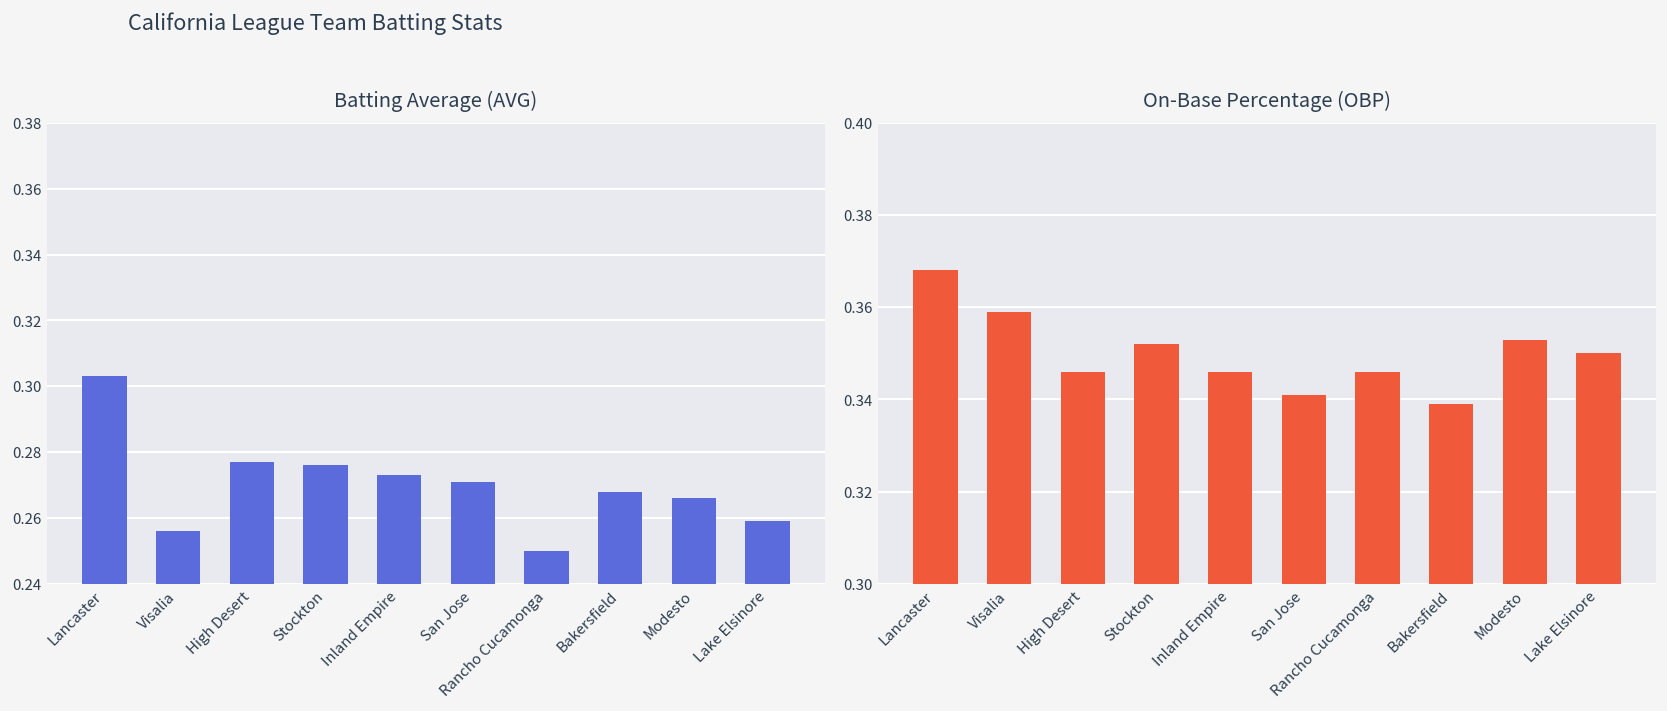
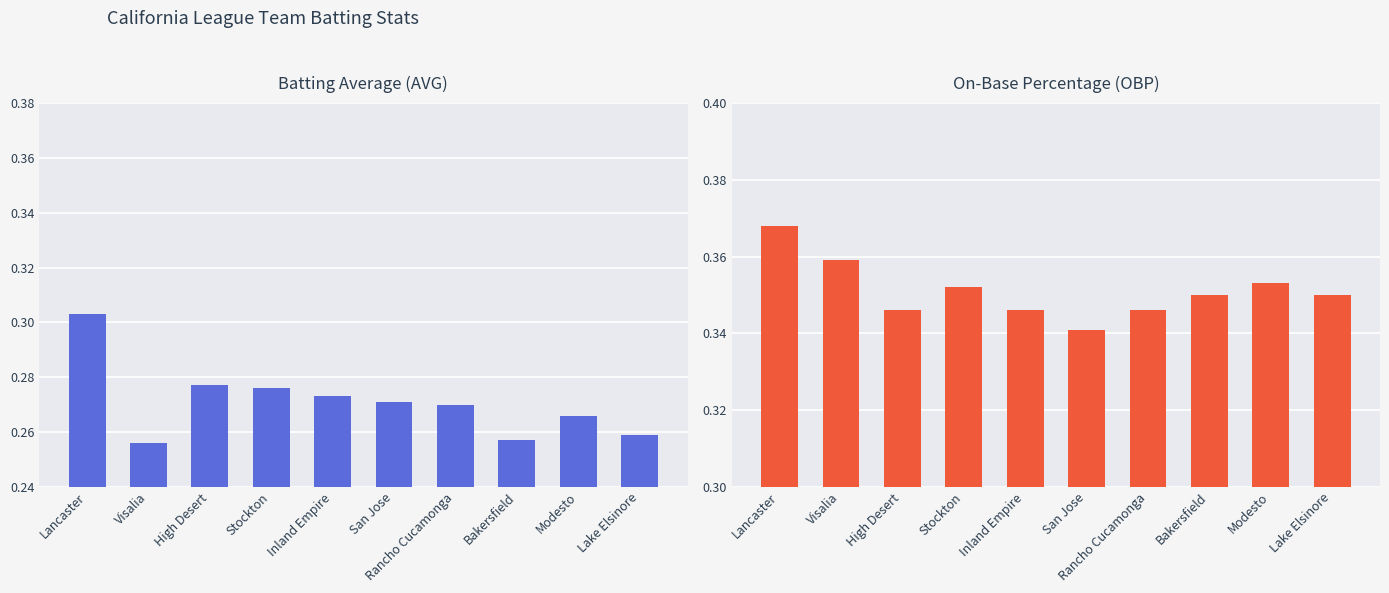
  {
    "Batting Average (AVG)": {
      "Lancaster": 0.303,
      "Visalia": 0.256,
      "High Desert": 0.277,
      "Stockton": 0.276,
      "Inland Empire": 0.273,
      "San Jose": 0.271,
-     "Rancho Cucamonga": 0.25,
-     "Bakersfield": 0.268,
+     "Rancho Cucamonga": 0.27,
+     "Bakersfield": 0.257,
      "Modesto": 0.266,
      "Lake Elsinore": 0.259
    },
    "On-Base Percentage (OBP)": {
      "Lancaster": 0.368,
      "Visalia": 0.359,
      "High Desert": 0.346,
      "Stockton": 0.352,
      "Inland Empire": 0.346,
      "San Jose": 0.341,
      "Rancho Cucamonga": 0.346,
-     "Bakersfield": 0.339,
+     "Bakersfield": 0.350,
      "Modesto": 0.353,
      "Lake Elsinore": 0.350
    }
  }
